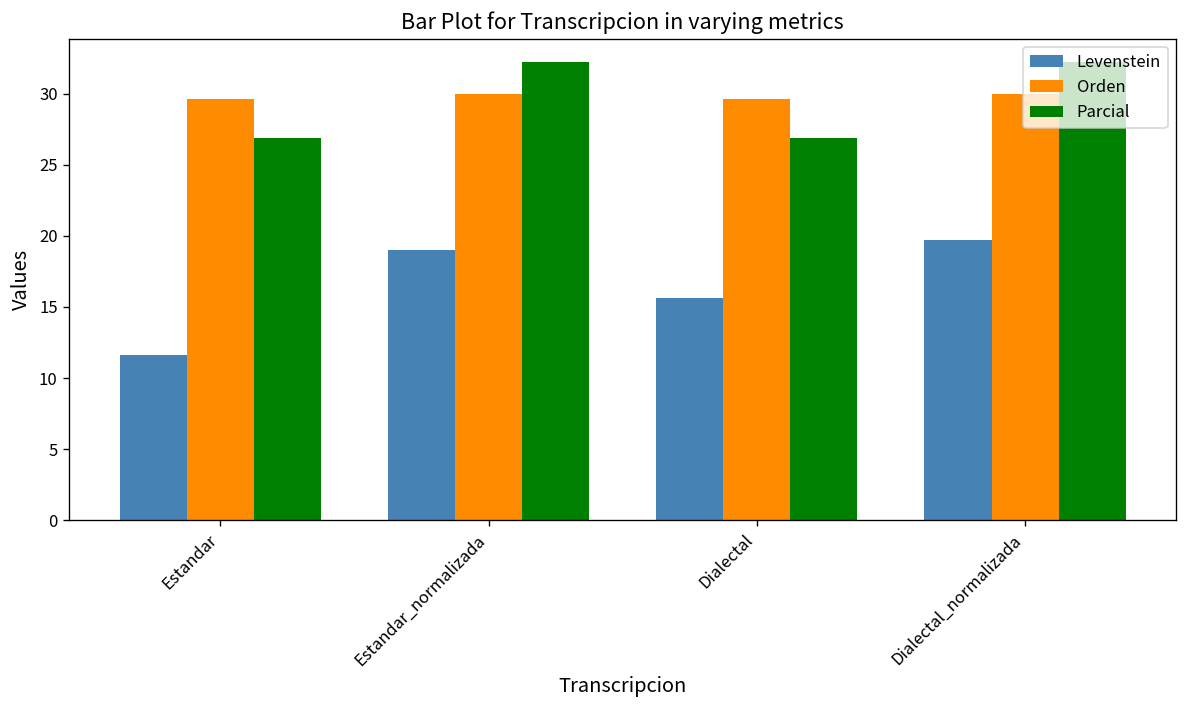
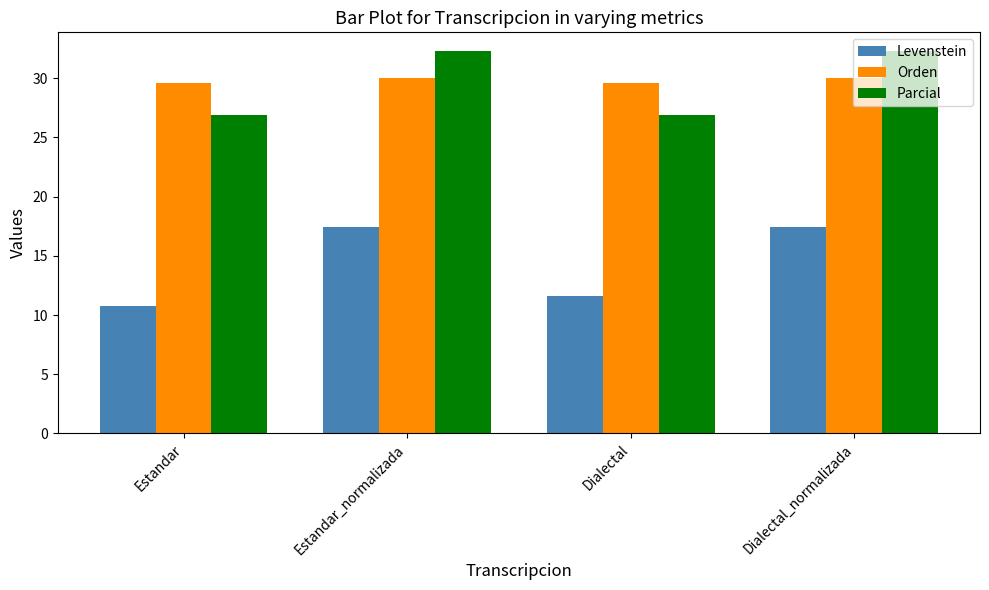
  {
    "Levenstein": {
-     "Estandar": 11.6,
-     "Estandar_normalizada": 19.0,
-     "Dialectal": 15.6,
-     "Dialectal_normalizada": 19.7
+     "Estandar": 10.8,
+     "Estandar_normalizada": 17.4,
+     "Dialectal": 11.6,
+     "Dialectal_normalizada": 17.4
    },
    "Orden": {
      "Estandar": 29.6,
      "Estandar_normalizada": 30.0,
      "Dialectal": 29.6
    },
    "Parcial": {
      "Estandar": 26.9,
      "Estandar_normalizada": 32.3,
      "Dialectal": 26.9
    }
  }
